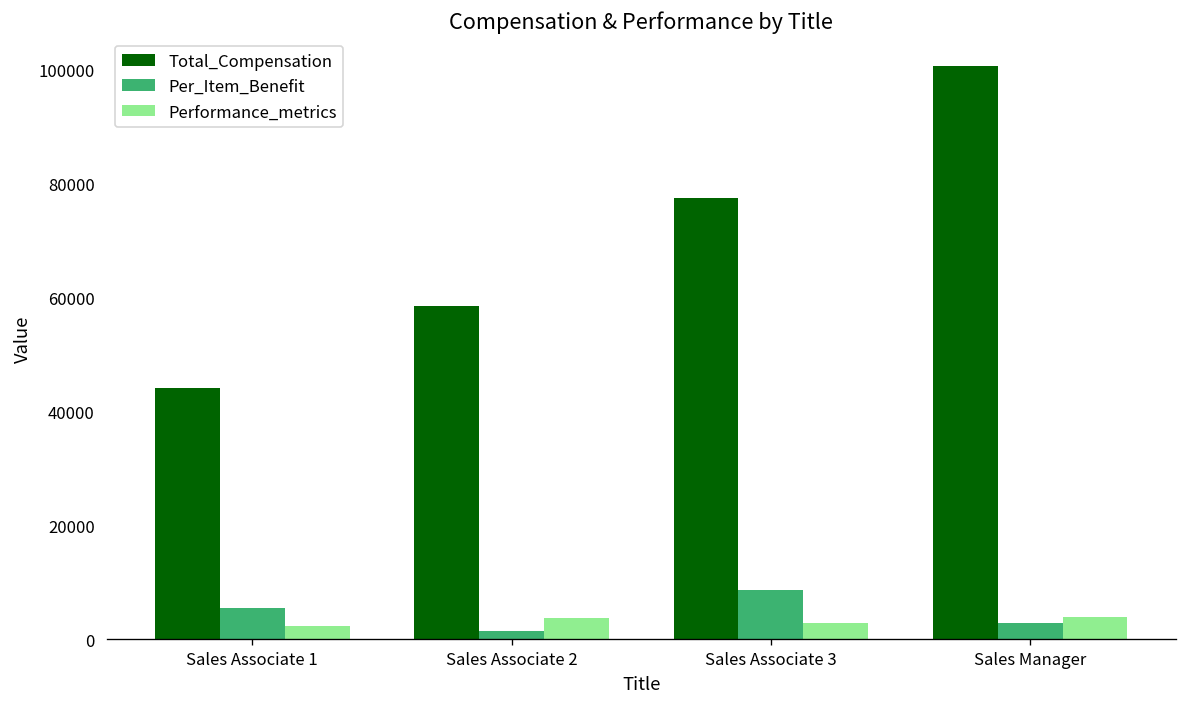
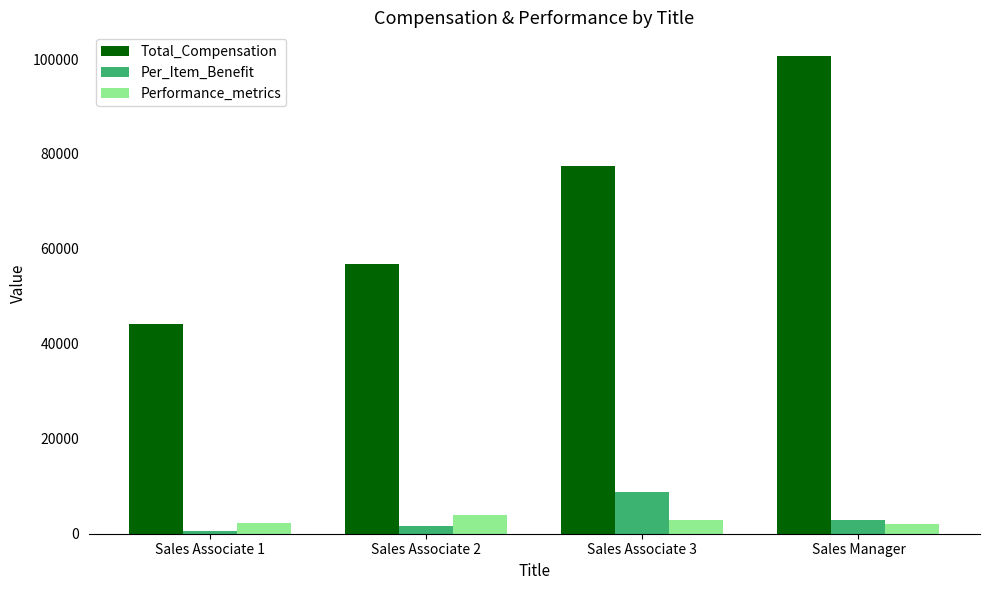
  {
    "Total_Compensation": {
      "Sales Associate 1": 44000,
-     "Sales Associate 2": 59000,
+     "Sales Associate 2": 57000,
      "Sales Associate 3": 77000,
      "Sales Manager": 101000
    },
    "Per_Item_Benefit": {
-     "Sales Associate 1": 5000,
+     "Sales Associate 1": 1000,
      "Sales Associate 2": 2000,
      "Sales Associate 3": 9000,
      "Sales Manager": 3000
    },
    "Performance_metrics": {
      "Sales Associate 1": 2000,
      "Sales Associate 2": 4000,
      "Sales Associate 3": 3000,
-     "Sales Manager": 4000
+     "Sales Manager": 2000
    }
  }
